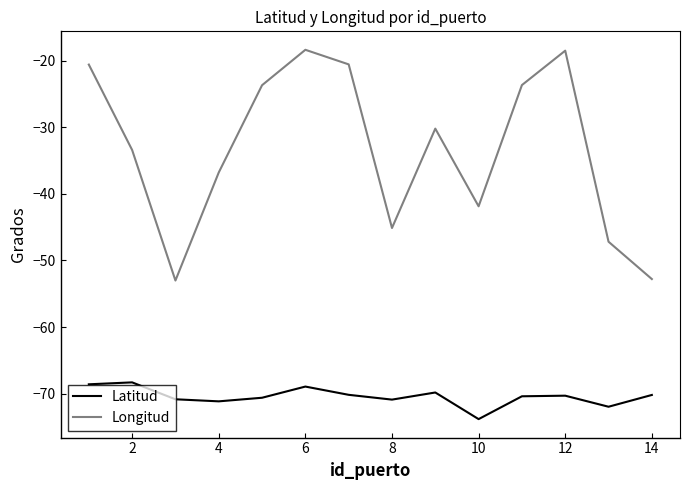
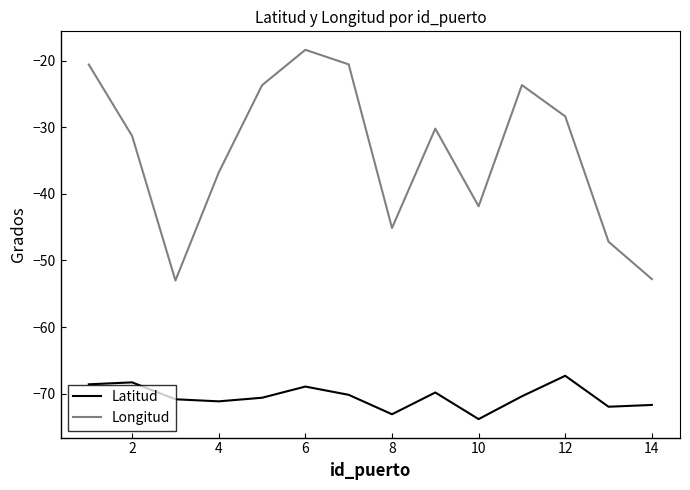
  {
    "Latitud": {
      "2": -68,
      "4": -71,
      "6": -69,
-     "8": -71,
+     "8": -73,
      "10": -74,
-     "12": -70,
-     "14": -70
+     "12": -67,
+     "14": -72
    },
    "Longitud": {
-     "2": -33,
+     "2": -31,
      "4": -37,
      "6": -18,
      "8": -45,
      "10": -42,
-     "12": -18,
+     "12": -28,
      "14": -53
    }
  }
